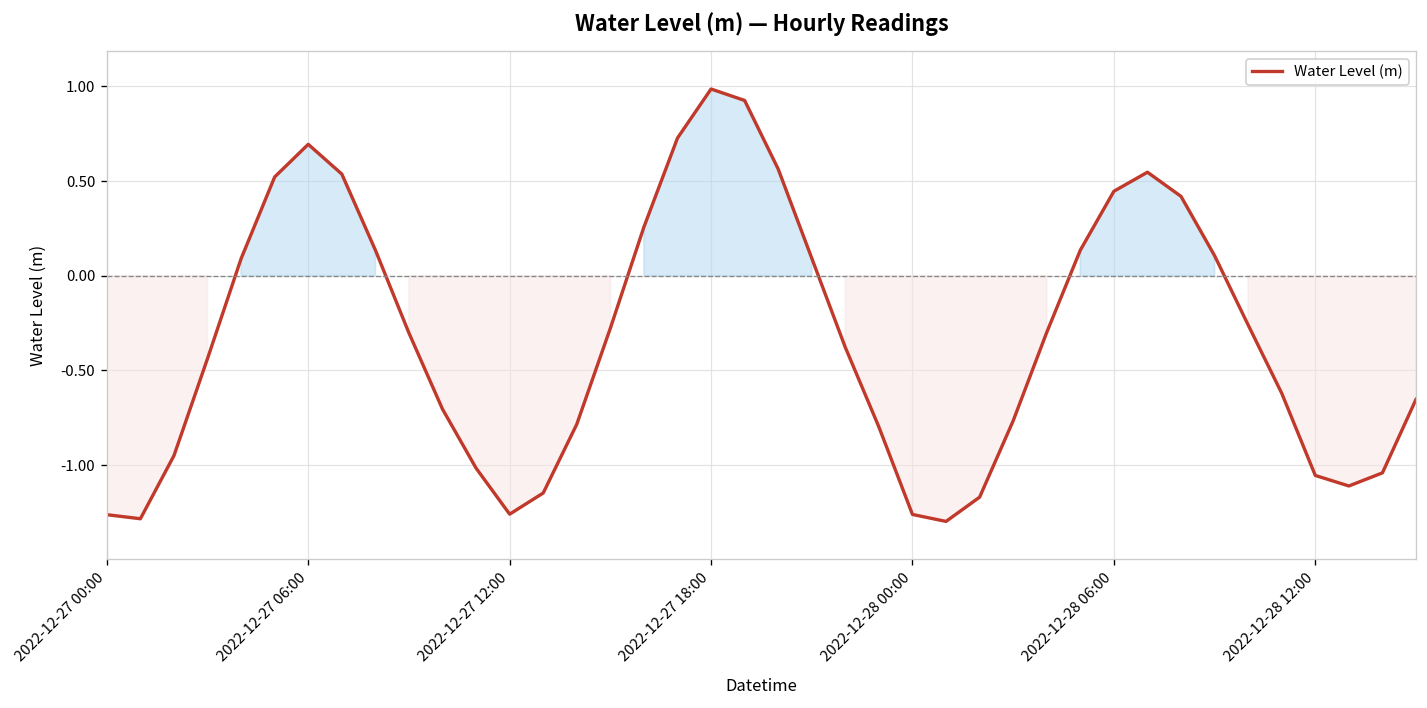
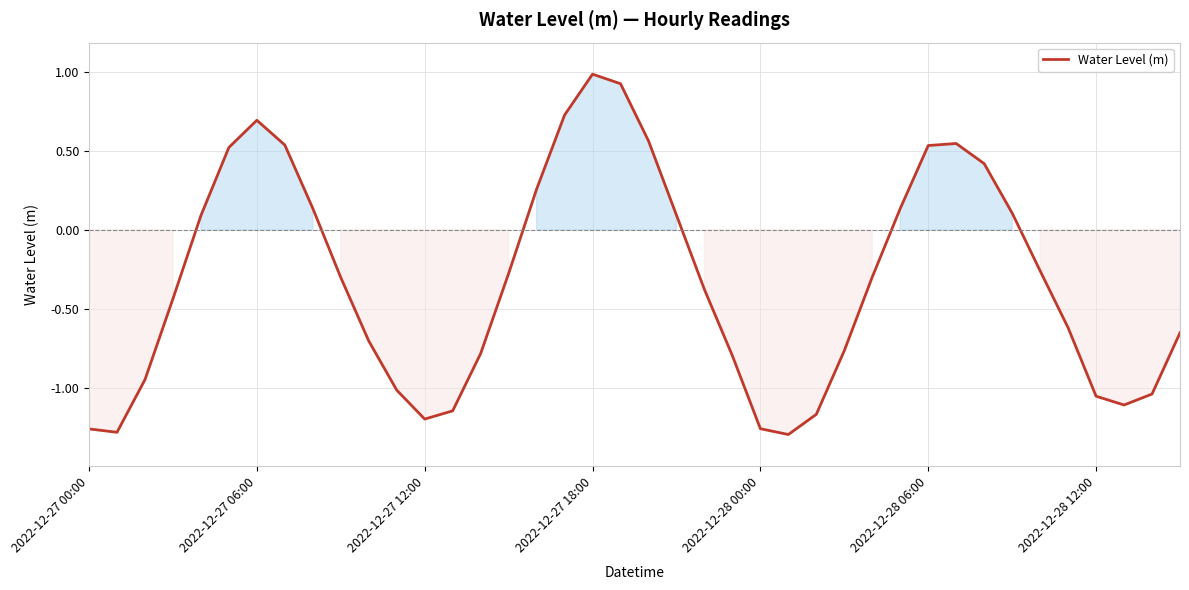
  {
    "2022-12-27 00:00": -1.26,
    "2022-12-27 06:00": 0.69,
-   "2022-12-27 12:00": -1.26,
+   "2022-12-27 12:00": -1.20,
    "2022-12-27 18:00": 0.99,
    "2022-12-28 00:00": -1.26,
-   "2022-12-28 06:00": 0.45,
+   "2022-12-28 06:00": 0.53,
    "2022-12-28 12:00": -1.06
  }
